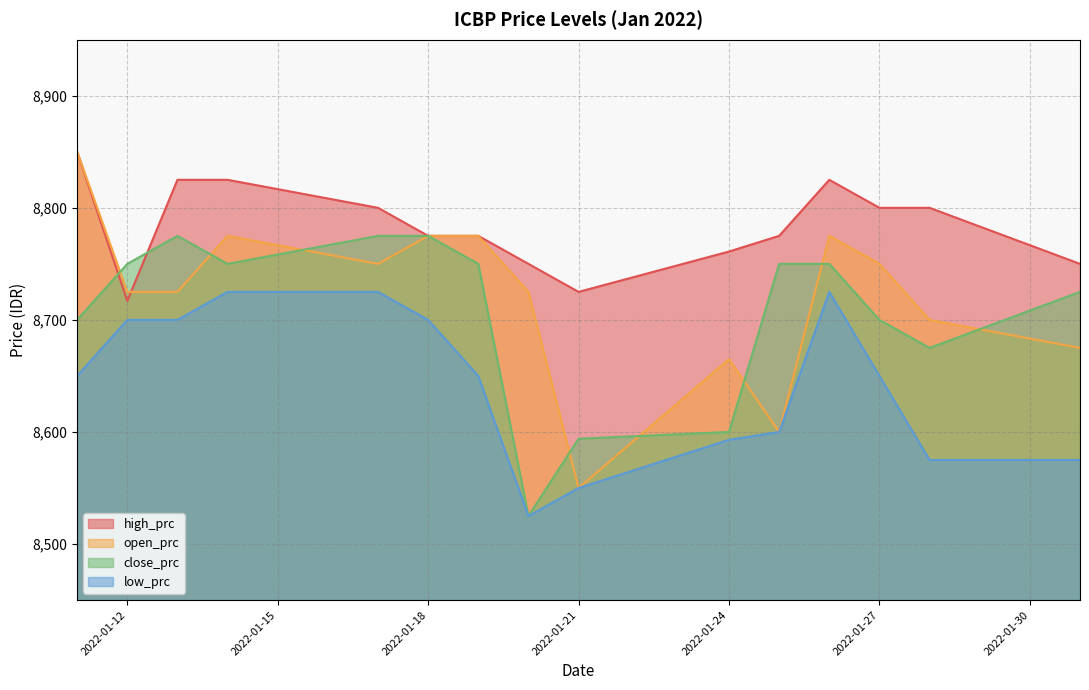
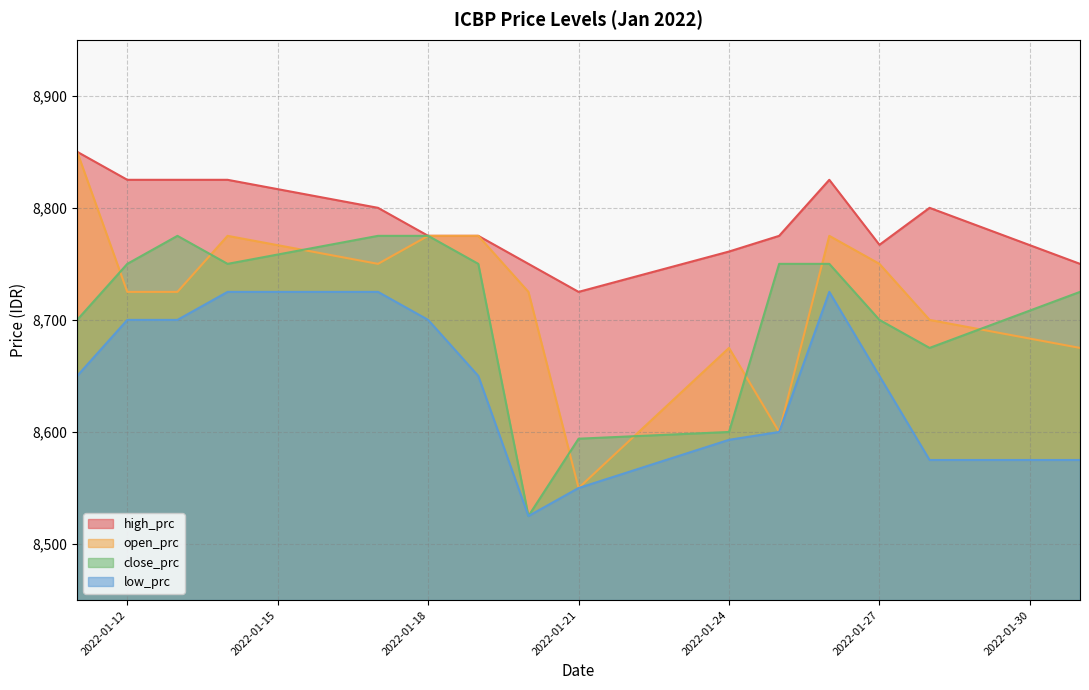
  {
    "high_prc": {
-     "2022-01-12": "8,717",
+     "2022-01-12": "8,825",
      "2022-01-21": "8,725",
      "2022-01-24": "8,761",
-     "2022-01-27": "8,800"
+     "2022-01-27": "8,767"
    },
    "open_prc": {
      "2022-01-12": "8,725",
-     "2022-01-24": "8,665",
+     "2022-01-24": "8,675",
      "2022-01-27": "8,750"
    },
    "close_prc": {
      "2022-01-12": "8,750",
      "2022-01-21": "8,594",
      "2022-01-24": "8,600",
      "2022-01-27": "8,700"
    },
    "low_prc": {
      "2022-01-12": "8,700",
      "2022-01-18": "8,700",
      "2022-01-24": "8,593",
      "2022-01-27": "8,650"
    }
  }
